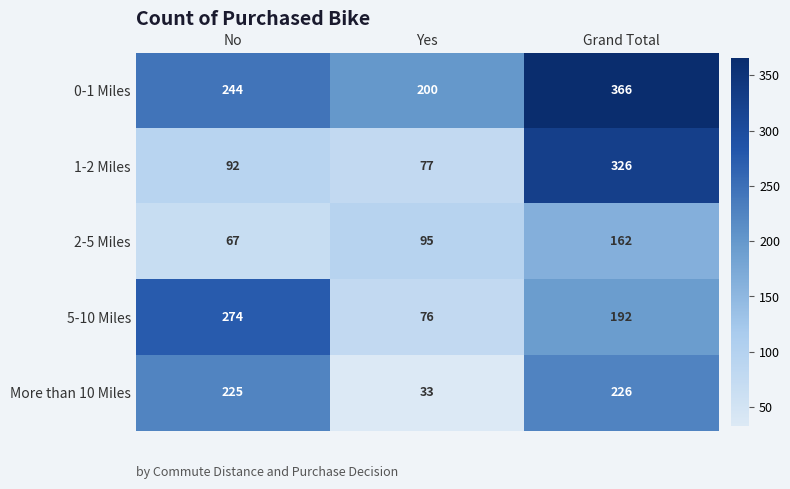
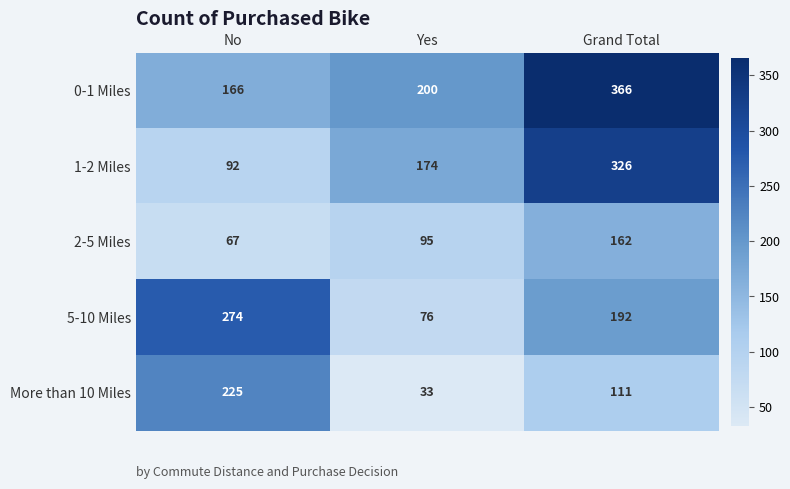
  {
    "0-1 Miles": {
-     "No": 244,
+     "No": 166,
      "Yes": 200,
      "Grand Total": 366
    },
    "1-2 Miles": {
      "No": 92,
-     "Yes": 77,
+     "Yes": 174,
      "Grand Total": 326
    },
    "2-5 Miles": {
      "No": 67,
      "Yes": 95,
      "Grand Total": 162
    },
    "5-10 Miles": {
      "No": 274,
      "Yes": 76,
      "Grand Total": 192
    },
    "More than 10 Miles": {
      "No": 225,
      "Yes": 33,
-     "Grand Total": 226
+     "Grand Total": 111
    }
  }
